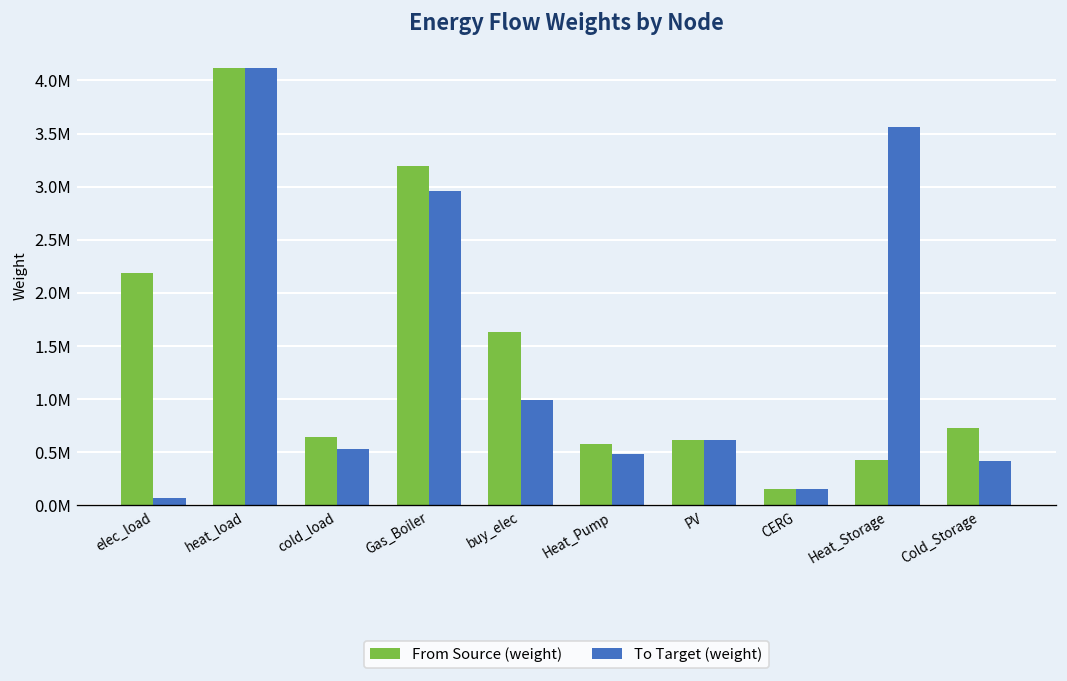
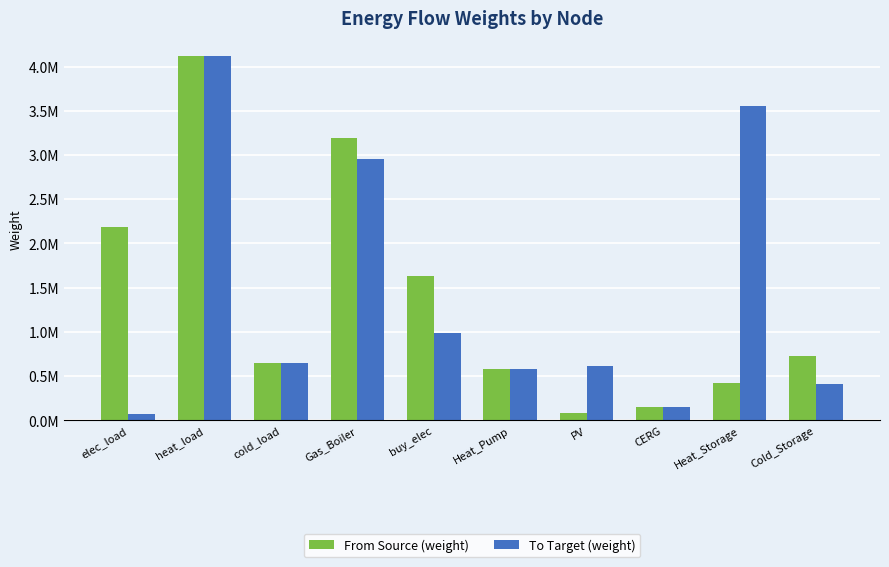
  {
    "From Source (weight)": {
      "elec_load": 2200000,
      "heat_load": 4100000,
      "cold_load": 600000,
      "Gas_Boiler": 3200000,
      "buy_elec": 1600000,
      "Heat_Pump": 600000,
-     "PV": 600000,
+     "PV": 100000,
      "CERG": 100000,
      "Heat_Storage": 400000,
      "Cold_Storage": 700000
    },
    "To Target (weight)": {
      "elec_load": 100000,
      "heat_load": 4100000,
-     "cold_load": 500000,
+     "cold_load": 600000,
      "Gas_Boiler": 3000000,
      "buy_elec": 1000000,
-     "Heat_Pump": 500000,
+     "Heat_Pump": 600000,
      "PV": 600000,
      "CERG": 100000,
      "Heat_Storage": 3600000,
      "Cold_Storage": 400000
    }
  }
